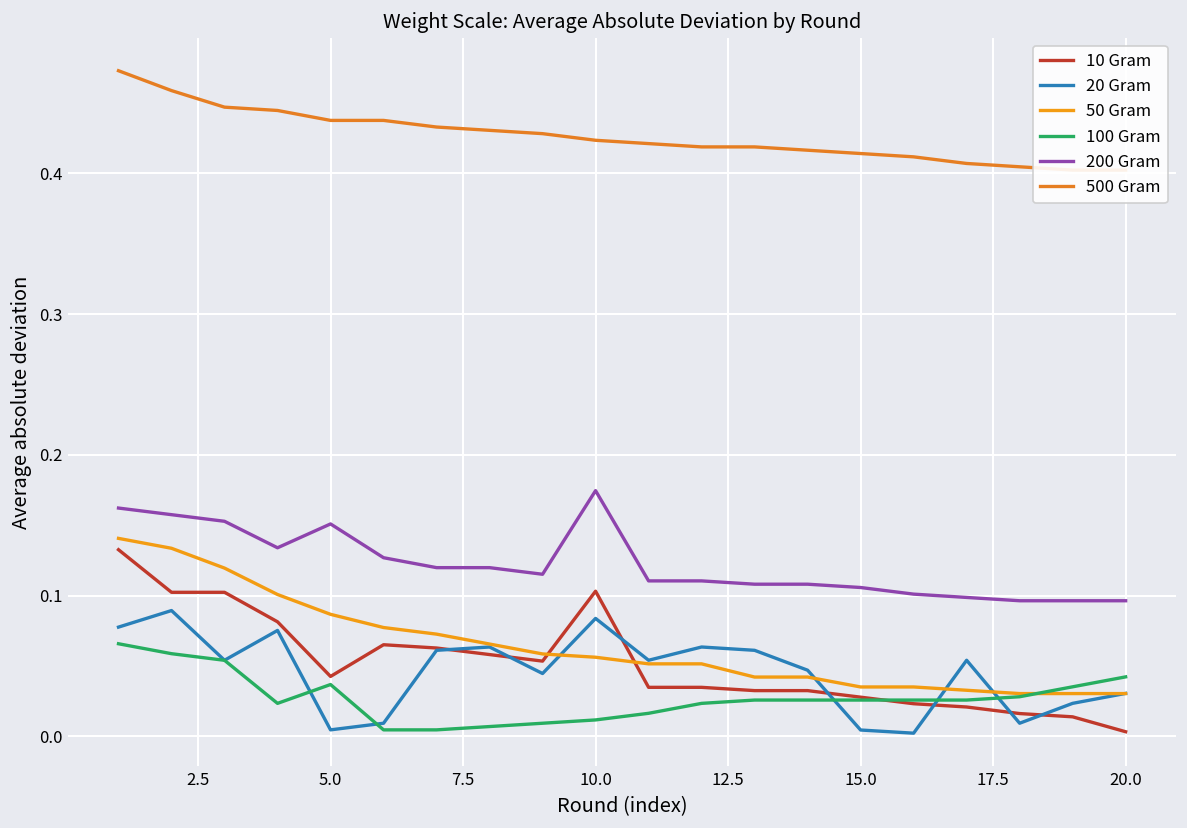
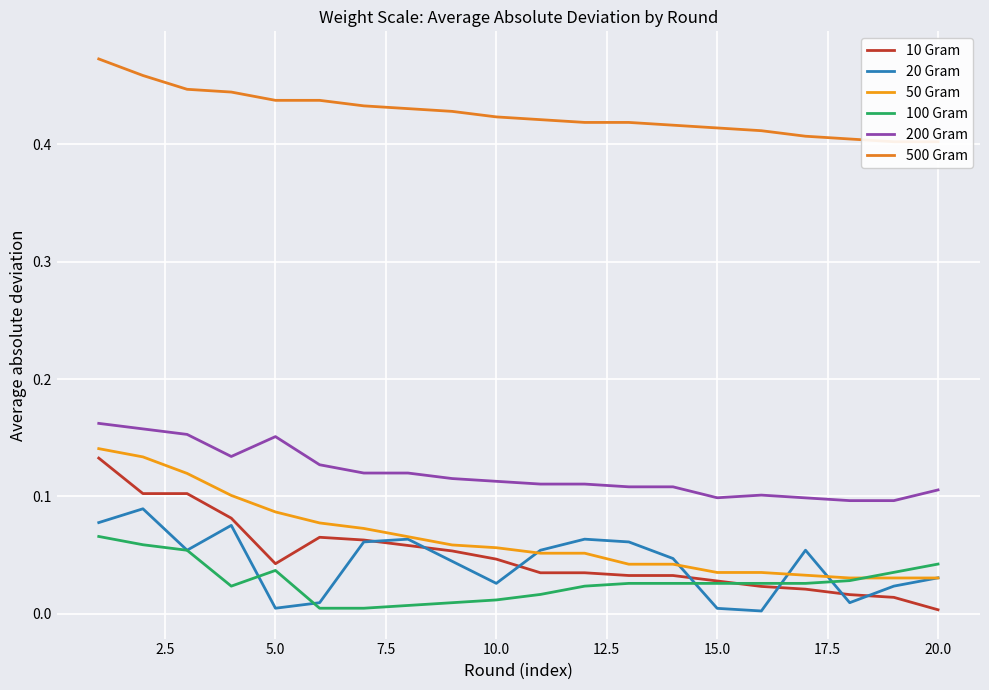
  {
    "10 Gram": {
      "5.0": 0.043,
-     "10.0": 0.103,
+     "10.0": 0.047,
      "20.0": 0.003
    },
    "20 Gram": {
      "5.0": 0.005,
-     "10.0": 0.084,
+     "10.0": 0.026,
      "15.0": 0.005
    },
    "100 Gram": {
      "5.0": 0.037,
      "10.0": 0.012,
      "20.0": 0.042
    },
    "200 Gram": {
      "5.0": 0.151,
-     "10.0": 0.175,
-     "15.0": 0.106,
-     "20.0": 0.096
+     "10.0": 0.113,
+     "15.0": 0.099,
+     "20.0": 0.106
    }
  }
